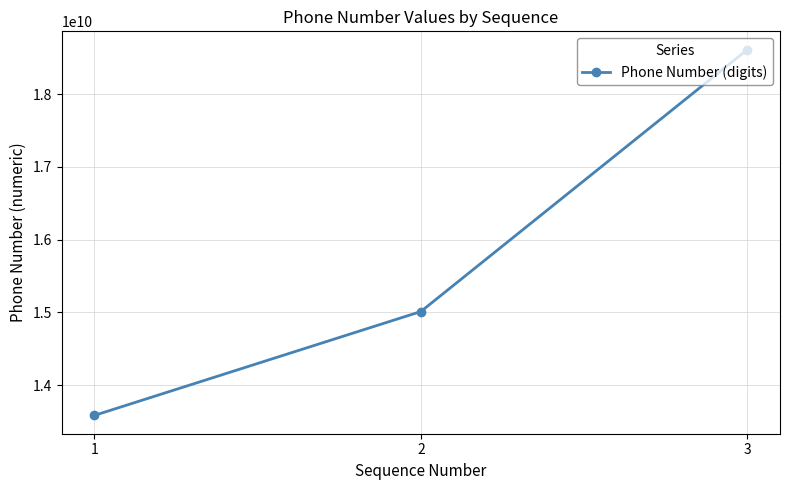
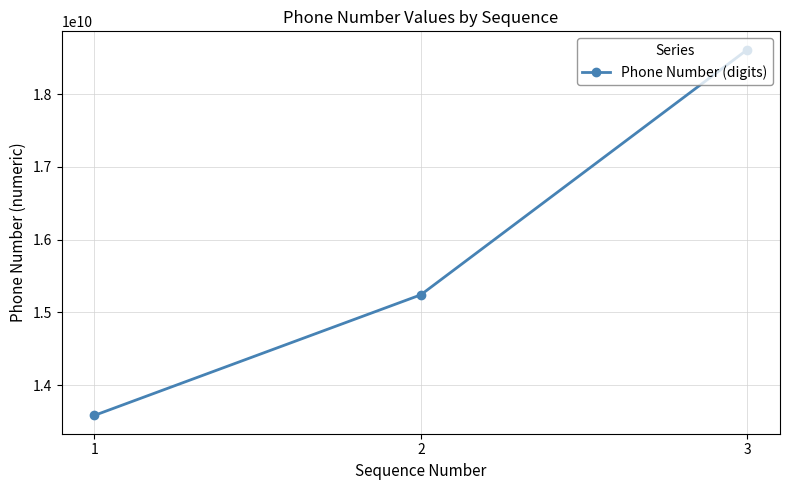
  {
    "1": 13600000000,
-   "2": 15000000000
+   "2": 15200000000
  }
